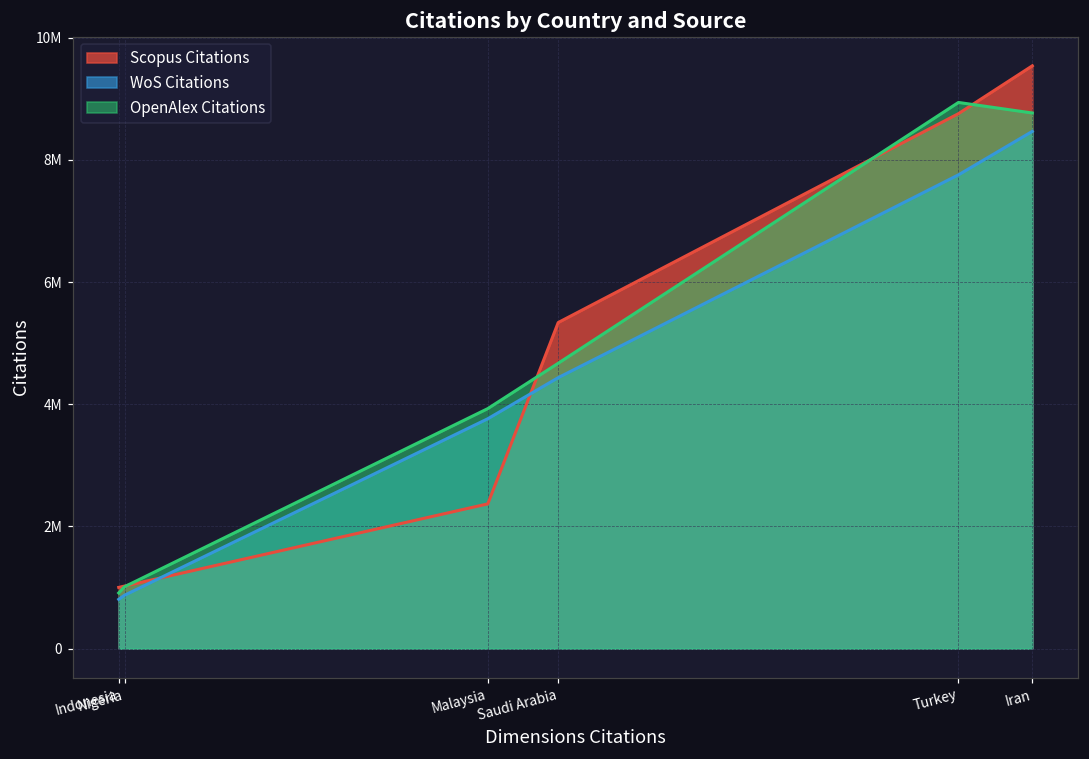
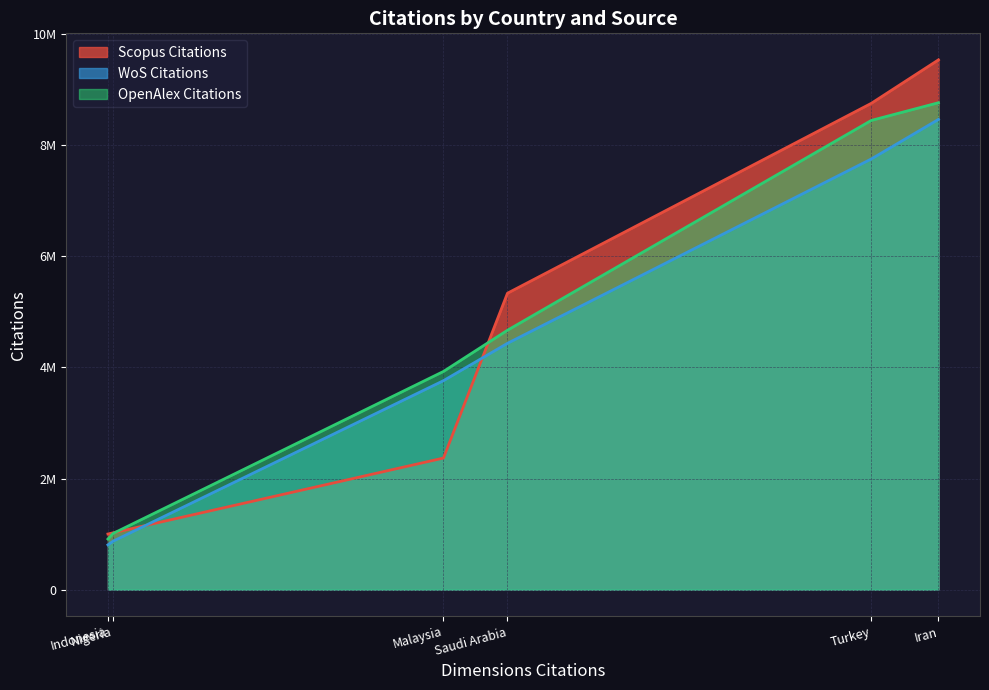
  {
    "Scopus Citations": {
      "Indonesia": 1000000,
      "Malaysia": 2400000,
      "Saudi Arabia": 5300000,
      "Turkey": 8800000,
      "Iran": 9500000
    },
    "WoS Citations": {
      "Indonesia": 800000,
      "Nigeria": 900000,
      "Malaysia": 3800000,
      "Saudi Arabia": 4400000,
      "Turkey": 7800000,
      "Iran": 8500000
    },
    "OpenAlex Citations": {
      "Indonesia": 900000,
      "Malaysia": 3900000,
      "Saudi Arabia": 4700000,
-     "Turkey": 8900000,
+     "Turkey": 8400000,
      "Iran": 8800000
    }
  }
